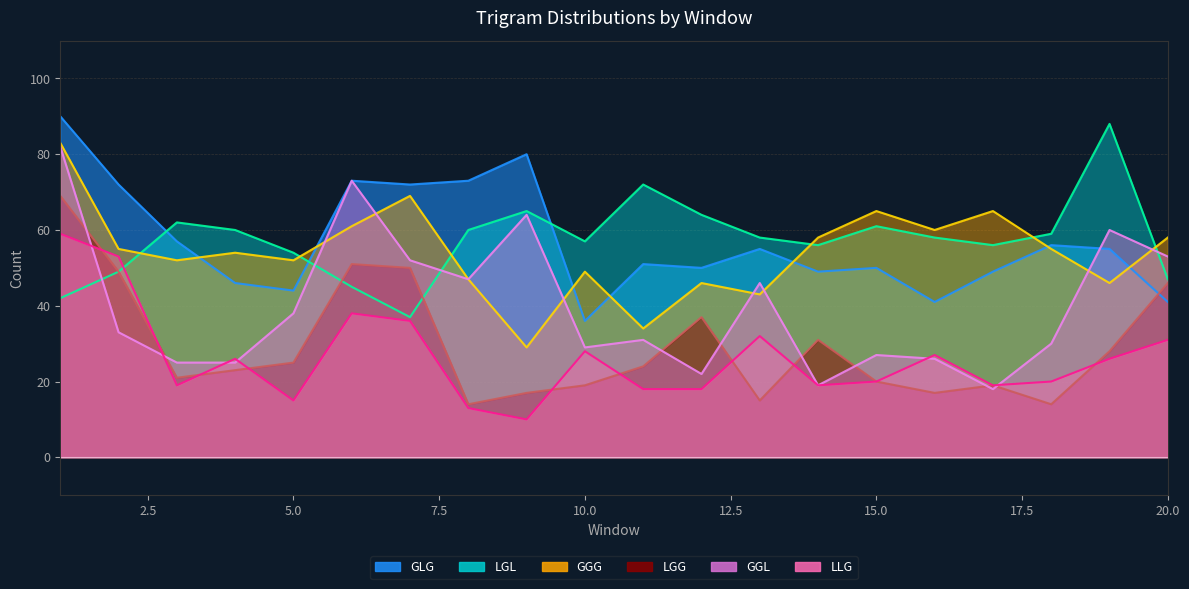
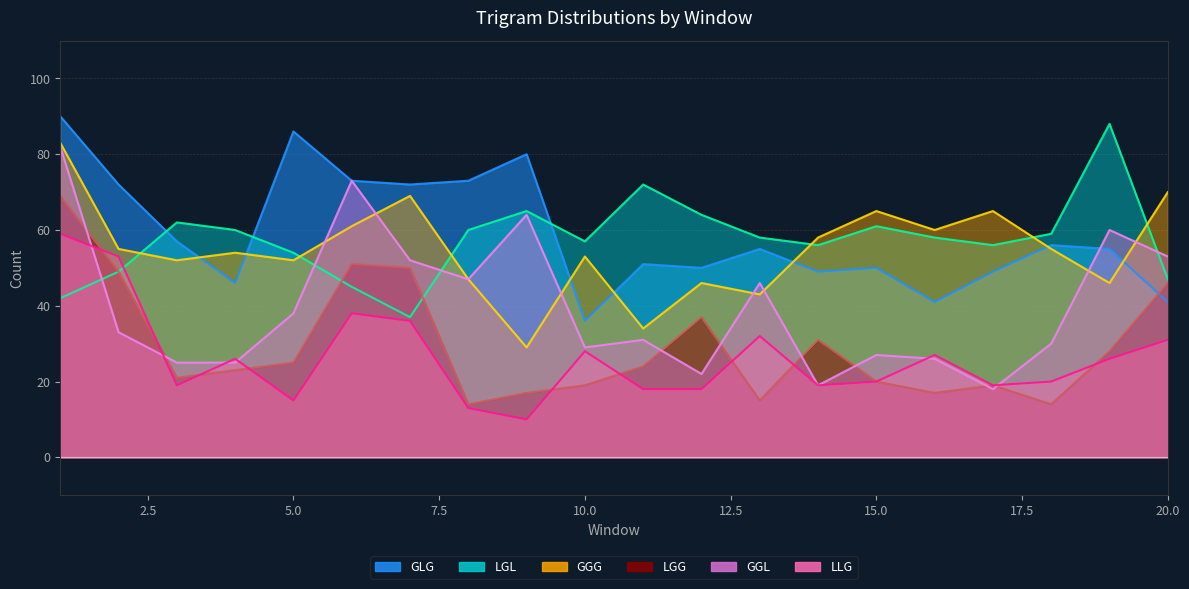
  {
    "GLG": {
-     "5.0": 44,
+     "5.0": 86,
      "10.0": 36,
      "15.0": 50,
      "20.0": 41
    },
    "LGL": {
      "5.0": 54,
      "10.0": 57,
      "15.0": 61,
      "20.0": 47
    },
    "GGG": {
      "5.0": 52,
-     "10.0": 49,
+     "10.0": 53,
      "15.0": 65,
-     "20.0": 58
+     "20.0": 70
    },
    "LGG": {
      "5.0": 25,
      "10.0": 19,
      "20.0": 46
    }
  }
